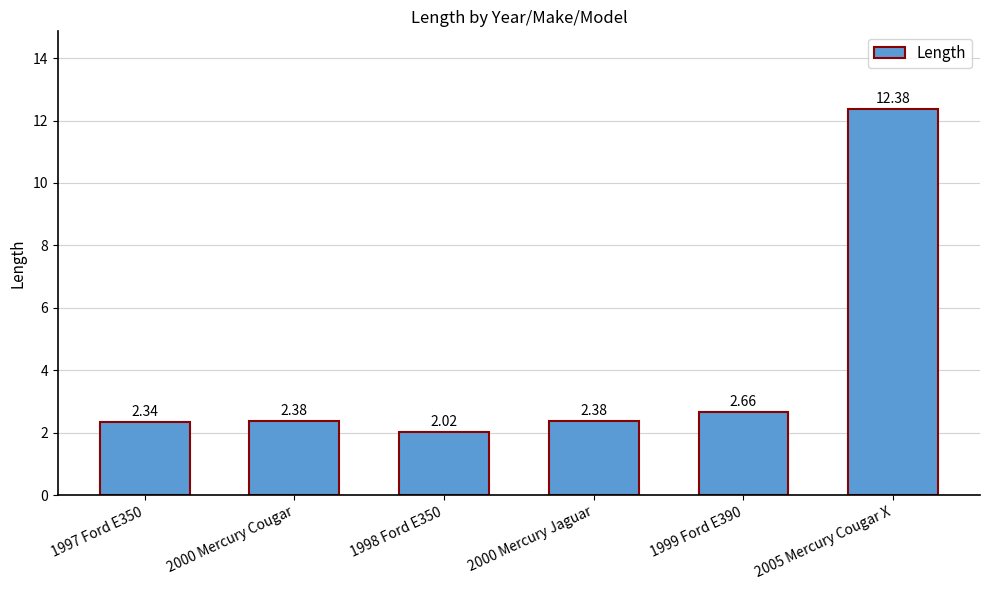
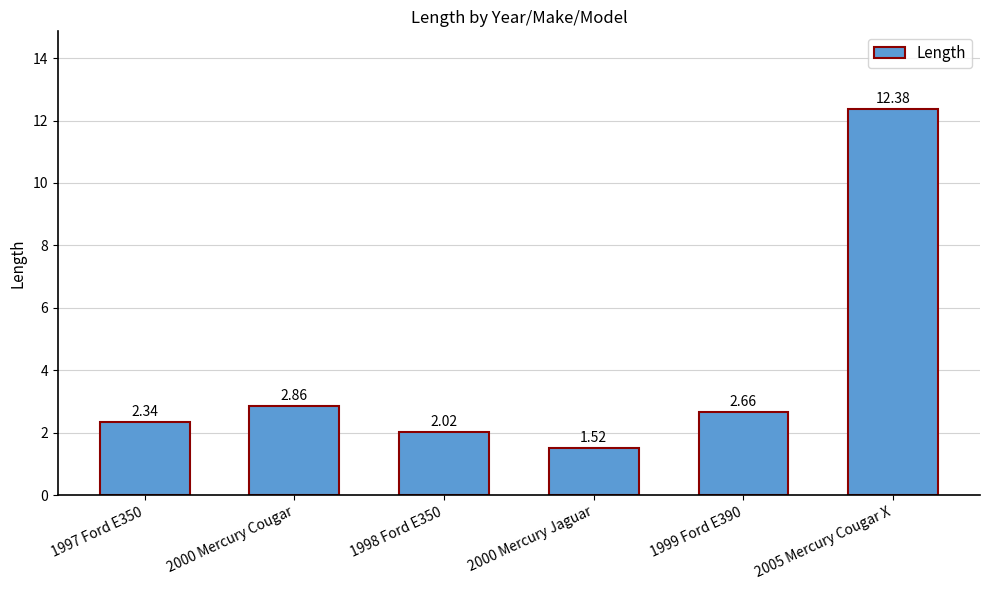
  {
    "1997 Ford E350": 2.34,
-   "2000 Mercury Cougar": 2.38,
+   "2000 Mercury Cougar": 2.86,
    "1998 Ford E350": 2.02,
-   "2000 Mercury Jaguar": 2.38,
+   "2000 Mercury Jaguar": 1.52,
    "1999 Ford E390": 2.66,
    "2005 Mercury Cougar X": 12.38
  }
